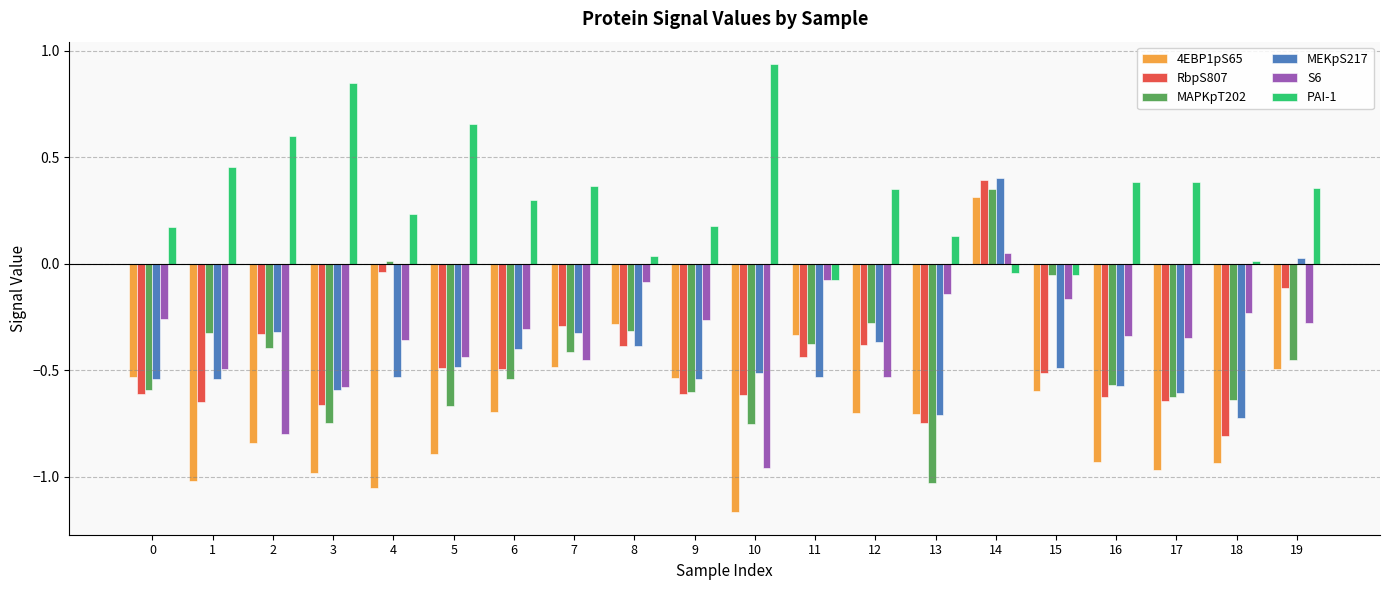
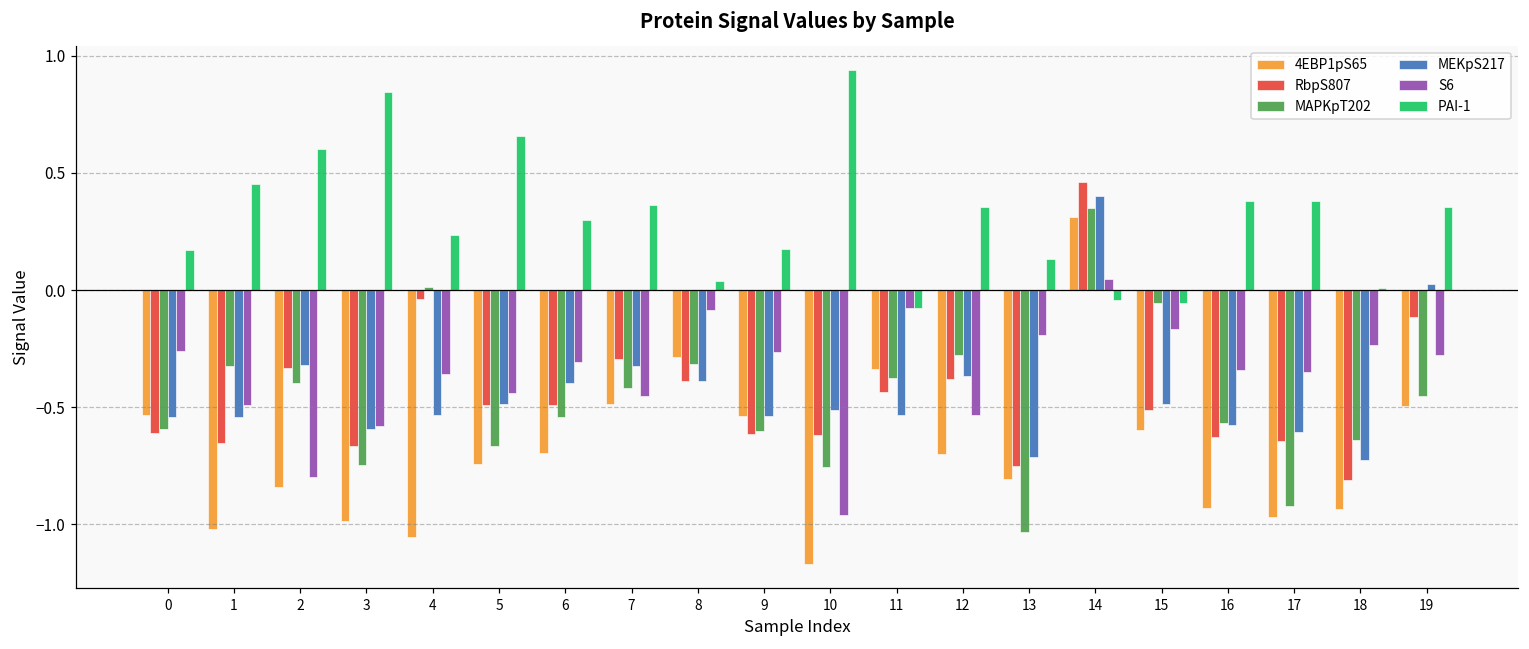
  {
    "4EBP1pS65": {
      "0": -0.53,
      "1": -1.02,
      "2": -0.84,
      "3": -0.98,
      "4": -1.05,
-     "5": -0.89,
+     "5": -0.74,
      "6": -0.70,
      "7": -0.49,
      "8": -0.28,
      "9": -0.54,
      "10": -1.17,
      "11": -0.34,
      "12": -0.70,
-     "13": -0.71,
+     "13": -0.81,
      "14": 0.31,
      "15": -0.60,
      "16": -0.93,
      "17": -0.97,
      "18": -0.93,
      "19": -0.49
    },
    "RbpS807": {
      "0": -0.61,
      "1": -0.65,
      "2": -0.33,
      "3": -0.66,
      "4": -0.04,
      "5": -0.49,
      "6": -0.49,
      "7": -0.29,
      "8": -0.39,
      "9": -0.61,
      "10": -0.62,
      "11": -0.44,
      "12": -0.38,
      "13": -0.75,
-     "14": 0.39,
+     "14": 0.46,
      "15": -0.51,
      "16": -0.63,
      "17": -0.65,
      "18": -0.81,
      "19": -0.11
    },
    "MAPKpT202": {
      "0": -0.59,
      "1": -0.32,
      "2": -0.40,
      "3": -0.75,
      "4": 0.01,
      "5": -0.67,
      "6": -0.54,
      "7": -0.42,
      "8": -0.31,
      "9": -0.60,
      "10": -0.76,
      "11": -0.38,
      "12": -0.28,
      "13": -1.03,
      "14": 0.35,
      "15": -0.05,
      "16": -0.57,
-     "17": -0.63,
+     "17": -0.92,
      "18": -0.64,
      "19": -0.45
    },
    "MEKpS217": {
      "0": -0.54,
      "1": -0.54,
      "2": -0.32,
      "3": -0.59,
      "4": -0.53,
      "5": -0.49,
      "6": -0.40,
      "7": -0.33,
      "8": -0.39,
      "9": -0.54,
      "10": -0.51,
      "11": -0.53,
      "12": -0.37,
      "13": -0.71,
      "14": 0.40,
      "15": -0.49,
      "16": -0.58,
      "17": -0.61,
      "18": -0.73,
      "19": 0.03
    },
    "S6": {
      "0": -0.26,
      "1": -0.49,
      "2": -0.80,
      "3": -0.58,
      "4": -0.36,
      "5": -0.44,
      "6": -0.31,
      "7": -0.45,
      "8": -0.09,
      "9": -0.26,
      "10": -0.96,
      "11": -0.08,
      "12": -0.53,
-     "13": -0.14,
+     "13": -0.19,
      "14": 0.05,
      "15": -0.17,
      "16": -0.34,
      "17": -0.35,
      "18": -0.23,
      "19": -0.28
    },
    "PAI-1": {
      "0": 0.17,
      "1": 0.45,
      "2": 0.60,
      "3": 0.85,
      "4": 0.23,
      "5": 0.66,
      "6": 0.30,
      "7": 0.36,
      "8": 0.04,
      "9": 0.18,
      "10": 0.94,
      "11": -0.08,
      "12": 0.35,
      "13": 0.13,
      "14": -0.04,
      "15": -0.05,
      "16": 0.38,
      "17": 0.38,
      "19": 0.35
    }
  }
